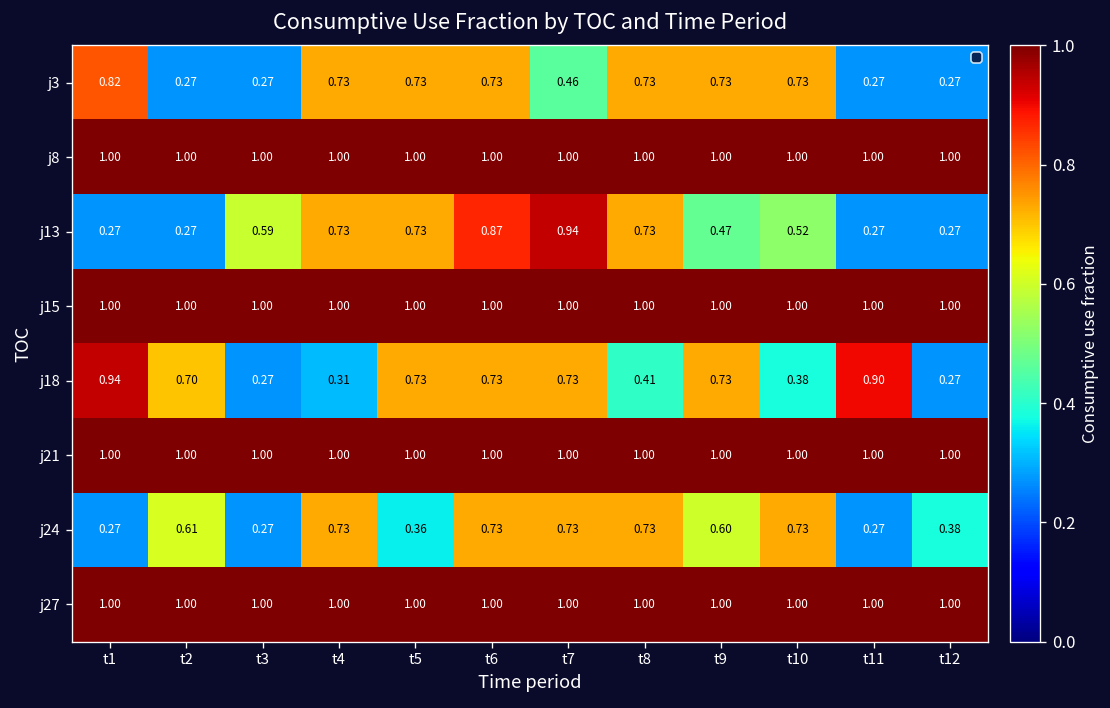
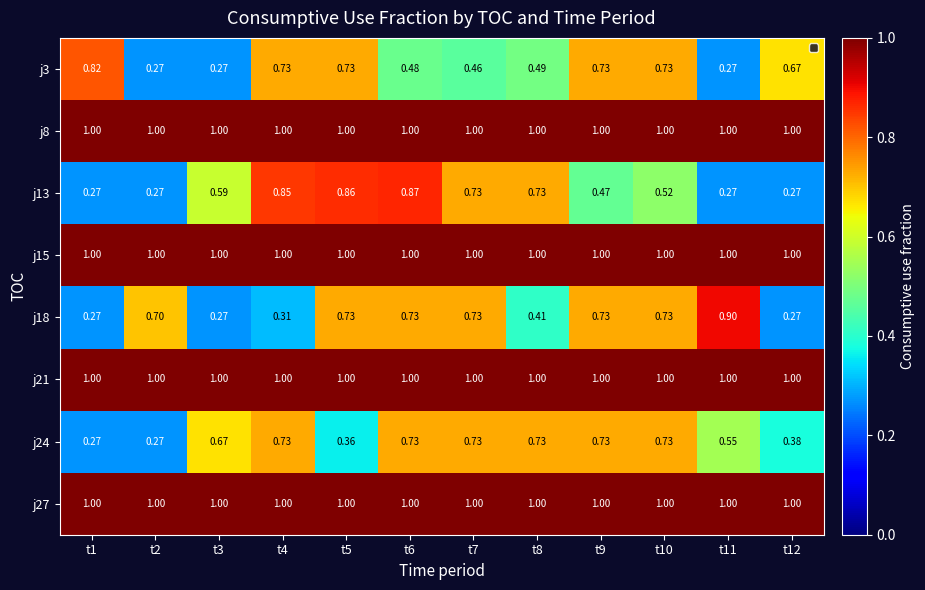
  {
    "j3": {
      "t1": 0.82,
      "t2": 0.27,
      "t3": 0.27,
      "t4": 0.73,
      "t5": 0.73,
-     "t6": 0.73,
+     "t6": 0.48,
      "t7": 0.46,
-     "t8": 0.73,
+     "t8": 0.49,
      "t9": 0.73,
      "t10": 0.73,
      "t11": 0.27,
-     "t12": 0.27
+     "t12": 0.67
    },
    "j8": {
      "t1": 1.00,
      "t2": 1.00,
      "t3": 1.00,
      "t4": 1.00,
      "t5": 1.00,
      "t6": 1.00,
      "t7": 1.00,
      "t8": 1.00,
      "t9": 1.00,
      "t10": 1.00,
      "t11": 1.00,
      "t12": 1.00
    },
    "j13": {
      "t1": 0.27,
      "t2": 0.27,
      "t3": 0.59,
-     "t4": 0.73,
-     "t5": 0.73,
+     "t4": 0.85,
+     "t5": 0.86,
      "t6": 0.87,
-     "t7": 0.94,
+     "t7": 0.73,
      "t8": 0.73,
      "t9": 0.47,
      "t10": 0.52,
      "t11": 0.27,
      "t12": 0.27
    },
    "j15": {
      "t1": 1.00,
      "t2": 1.00,
      "t3": 1.00,
      "t4": 1.00,
      "t5": 1.00,
      "t6": 1.00,
      "t7": 1.00,
      "t8": 1.00,
      "t9": 1.00,
      "t10": 1.00,
      "t11": 1.00,
      "t12": 1.00
    },
    "j18": {
-     "t1": 0.94,
+     "t1": 0.27,
      "t2": 0.70,
      "t3": 0.27,
      "t4": 0.31,
      "t5": 0.73,
      "t6": 0.73,
      "t7": 0.73,
      "t8": 0.41,
      "t9": 0.73,
-     "t10": 0.38,
+     "t10": 0.73,
      "t11": 0.90,
      "t12": 0.27
    },
    "j21": {
      "t1": 1.00,
      "t2": 1.00,
      "t3": 1.00,
      "t4": 1.00,
      "t5": 1.00,
      "t6": 1.00,
      "t7": 1.00,
      "t8": 1.00,
      "t9": 1.00,
      "t10": 1.00,
      "t11": 1.00,
      "t12": 1.00
    },
    "j24": {
      "t1": 0.27,
-     "t2": 0.61,
-     "t3": 0.27,
+     "t2": 0.27,
+     "t3": 0.67,
      "t4": 0.73,
      "t5": 0.36,
      "t6": 0.73,
      "t7": 0.73,
      "t8": 0.73,
-     "t9": 0.60,
+     "t9": 0.73,
      "t10": 0.73,
-     "t11": 0.27,
+     "t11": 0.55,
      "t12": 0.38
    },
    "j27": {
      "t1": 1.00,
      "t2": 1.00,
      "t3": 1.00,
      "t4": 1.00,
      "t5": 1.00,
      "t6": 1.00,
      "t7": 1.00,
      "t8": 1.00,
      "t9": 1.00,
      "t10": 1.00,
      "t11": 1.00,
      "t12": 1.00
    }
  }
